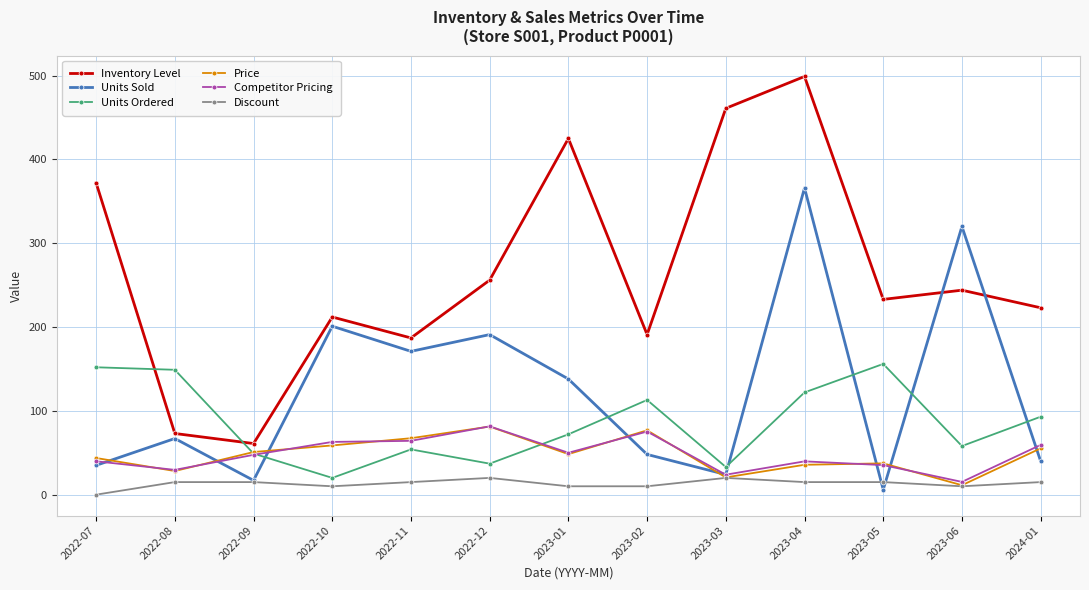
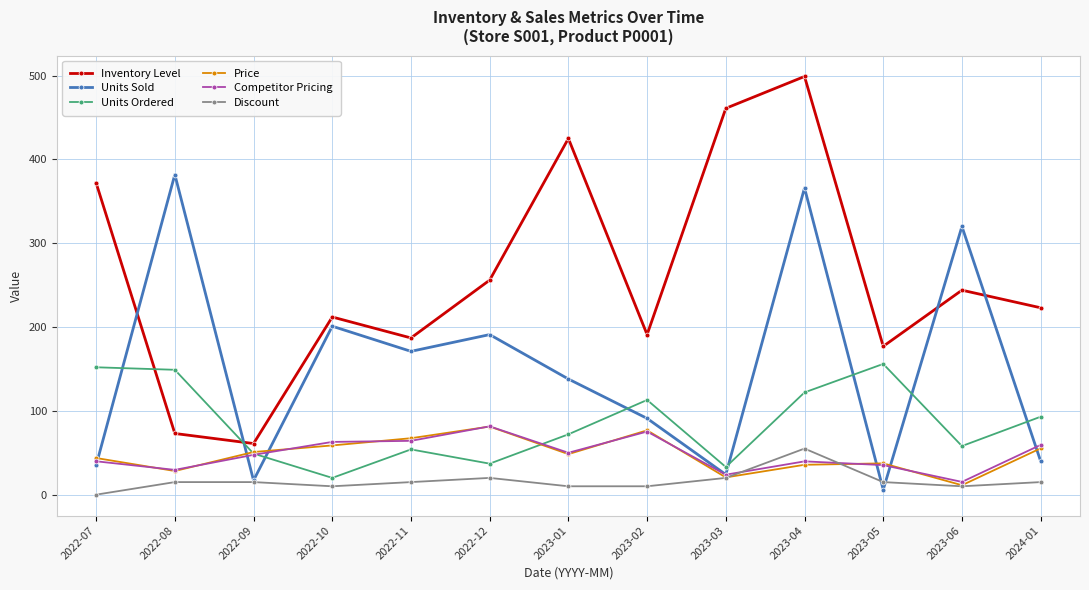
  {
    "Inventory Level": {
      "2022-07": 370,
      "2022-08": 70,
      "2022-09": 60,
      "2022-10": 210,
      "2022-11": 190,
      "2022-12": 260,
      "2023-01": 430,
      "2023-02": 190,
      "2023-03": 460,
      "2023-04": 500,
-     "2023-05": 230,
+     "2023-05": 180,
      "2023-06": 240,
      "2024-01": 220
    },
    "Units Sold": {
      "2022-07": 40,
-     "2022-08": 70,
+     "2022-08": 380,
      "2022-10": 200,
      "2022-11": 170,
      "2022-12": 190,
      "2023-01": 140,
-     "2023-02": 50,
+     "2023-02": 90,
      "2023-04": 370,
      "2023-05": 10,
      "2023-06": 320,
      "2024-01": 40
    },
    "Units Ordered": {
      "2022-07": 150,
      "2022-08": 150,
      "2022-10": 20,
      "2022-11": 50,
      "2022-12": 40,
      "2023-01": 70,
      "2023-02": 110,
      "2023-03": 30,
      "2023-04": 120,
      "2023-05": 160,
      "2023-06": 60,
      "2024-01": 90
    },
    "Price": {
      "2022-07": 40,
      "2022-10": 60,
      "2022-11": 70,
      "2023-04": 40,
      "2024-01": 60
    },
    "Competitor Pricing": {
      "2022-07": 40,
      "2022-10": 60,
      "2022-11": 60,
      "2023-04": 40,
      "2023-06": 20,
      "2024-01": 60
    },
    "Discount": {
      "2022-07": 0,
      "2022-08": 20,
      "2022-10": 10,
      "2022-11": 20,
      "2022-12": 20,
      "2023-01": 10,
      "2023-02": 10,
-     "2023-04": 20,
+     "2023-04": 60,
      "2023-05": 20,
      "2024-01": 20
    }
  }
